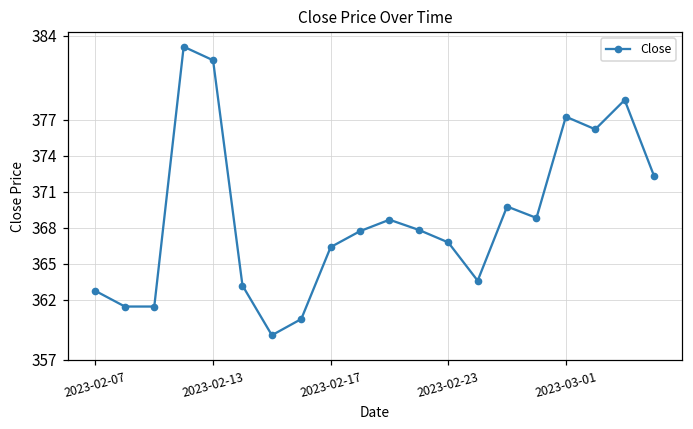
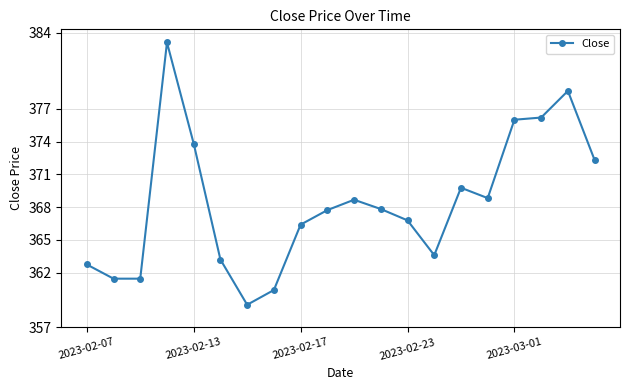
  {
    "2023-02-07": 362.8,
-   "2023-02-13": 382.0,
+   "2023-02-13": 373.8,
    "2023-02-17": 366.4,
    "2023-02-23": 366.8,
-   "2023-03-01": 377.3
+   "2023-03-01": 376.0
  }
